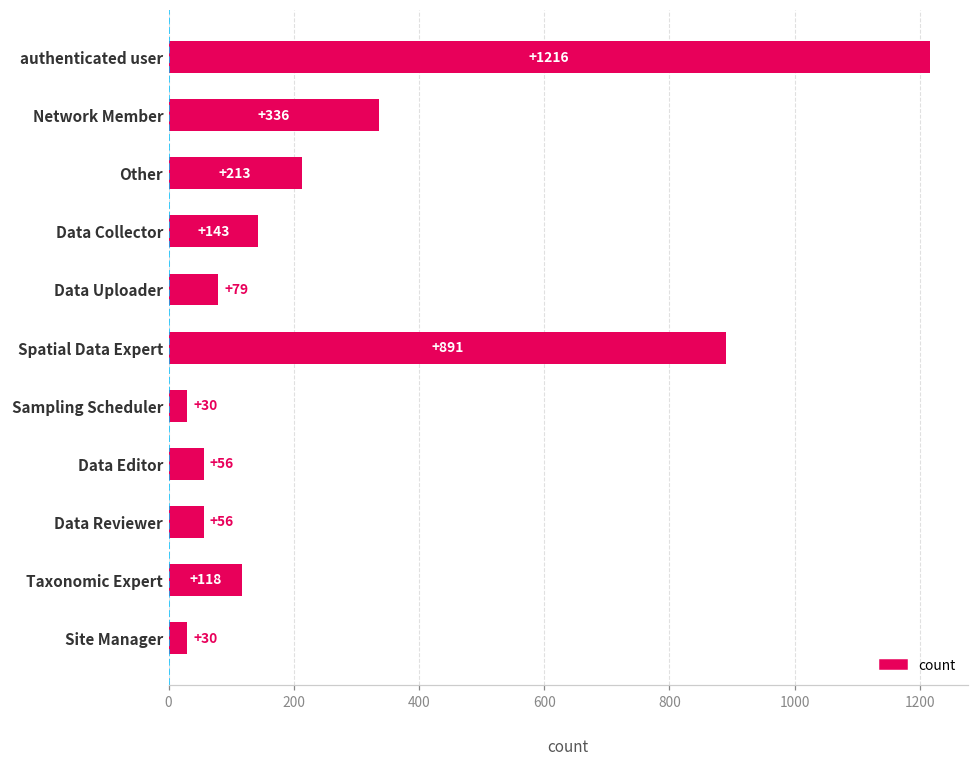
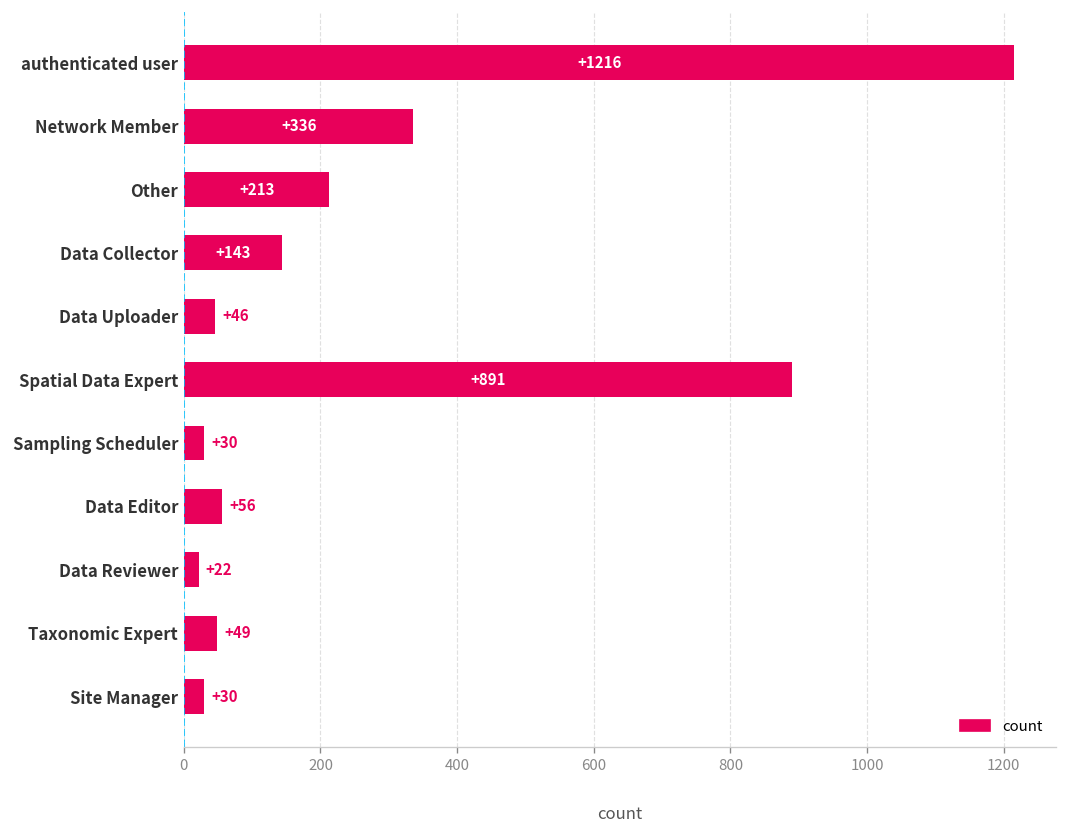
  {
    "authenticated user": "+1216",
    "Network Member": "+336",
    "Other": "+213",
    "Data Collector": "+143",
-   "Data Uploader": "+79",
+   "Data Uploader": "+46",
    "Spatial Data Expert": "+891",
    "Sampling Scheduler": "+30",
    "Data Editor": "+56",
-   "Data Reviewer": "+56",
-   "Taxonomic Expert": "+118",
+   "Data Reviewer": "+22",
+   "Taxonomic Expert": "+49",
    "Site Manager": "+30"
  }
